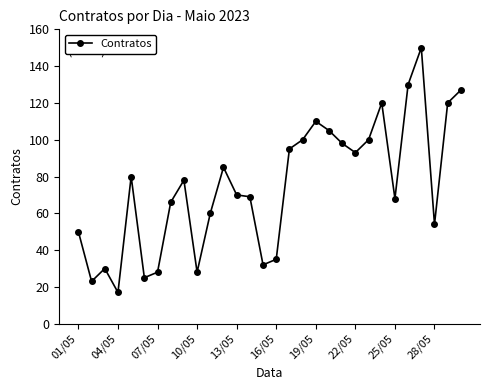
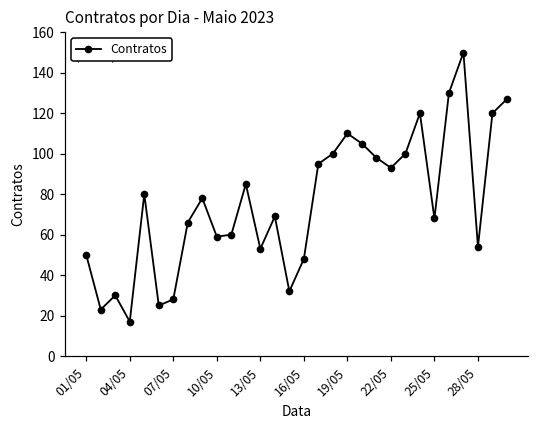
  {
    "01/05": 50,
    "04/05": 17,
    "07/05": 28,
-   "10/05": 28,
-   "13/05": 70,
-   "16/05": 35,
+   "10/05": 59,
+   "13/05": 53,
+   "16/05": 48,
    "19/05": 110,
    "22/05": 93,
    "25/05": 68,
    "28/05": 54
  }
